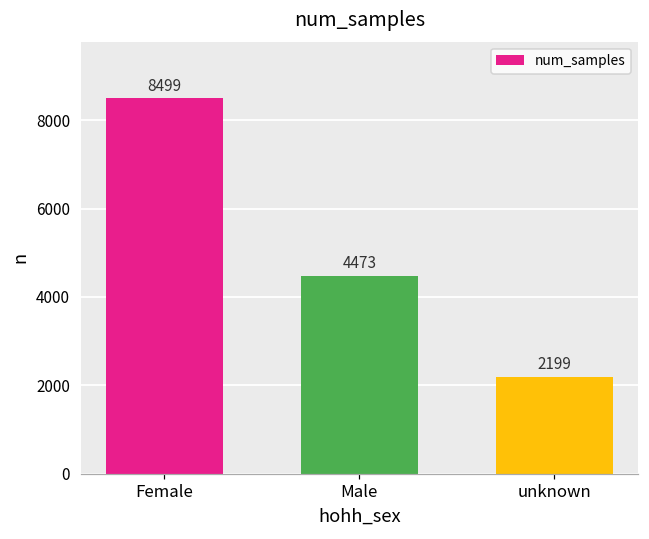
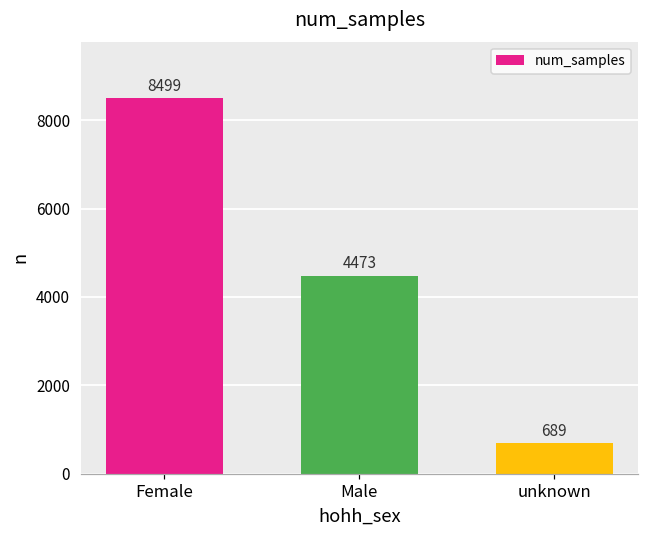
  {
    "Female": 8499,
    "Male": 4473,
-   "unknown": 2199
+   "unknown": 689
  }
